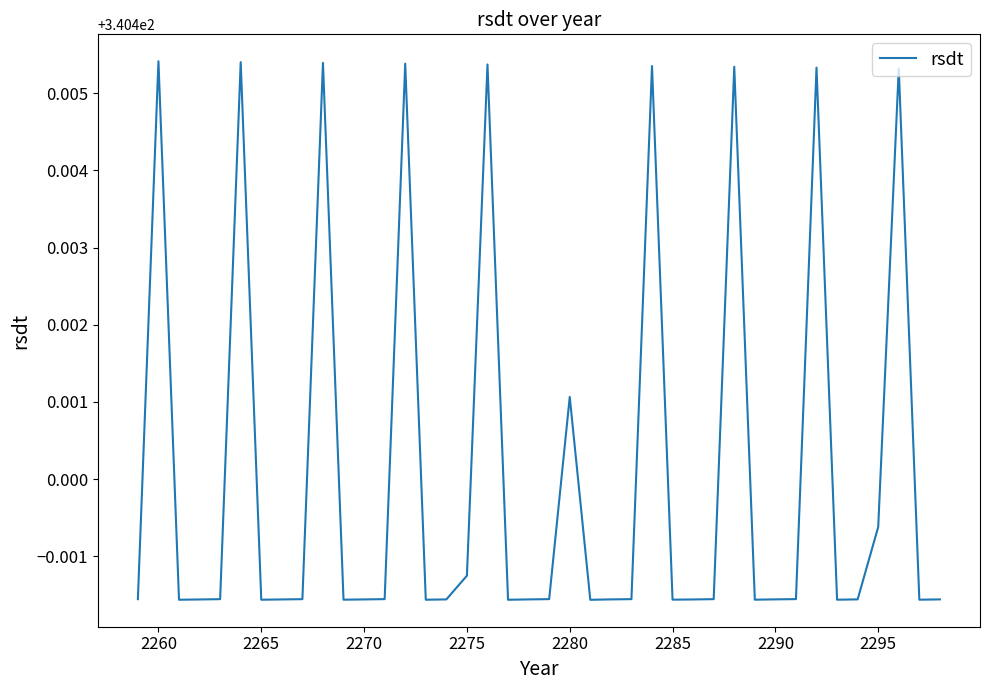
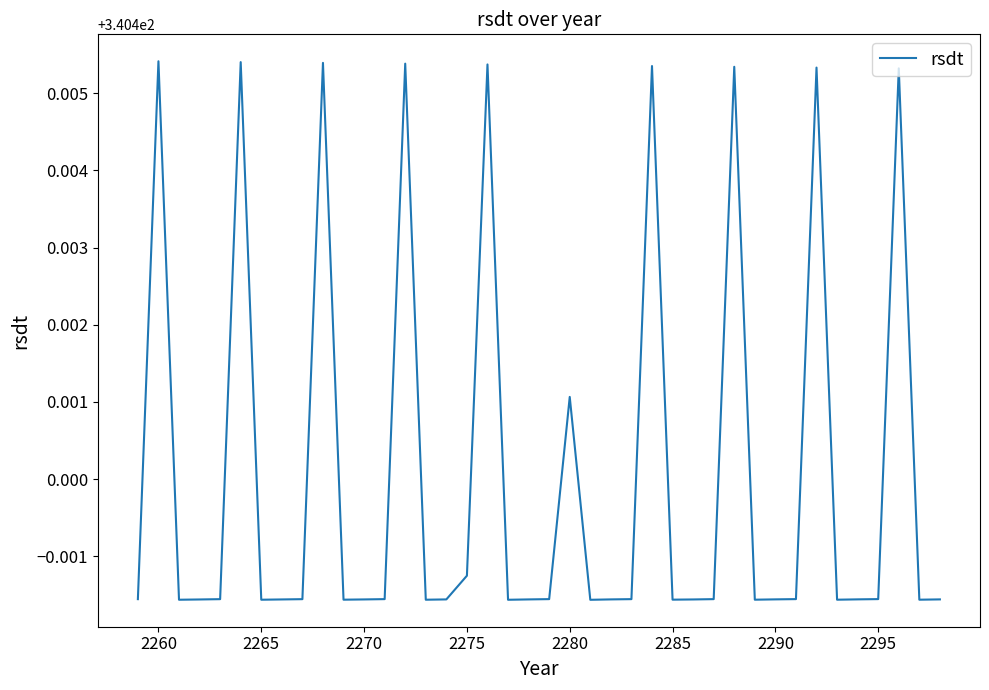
  {
    "2260": 340.4054,
    "2265": 340.3984,
    "2270": 340.3984,
    "2275": 340.3987,
    "2280": 340.4011,
    "2285": 340.3984,
    "2290": 340.3984,
-   "2295": 340.3994
+   "2295": 340.3984
  }
